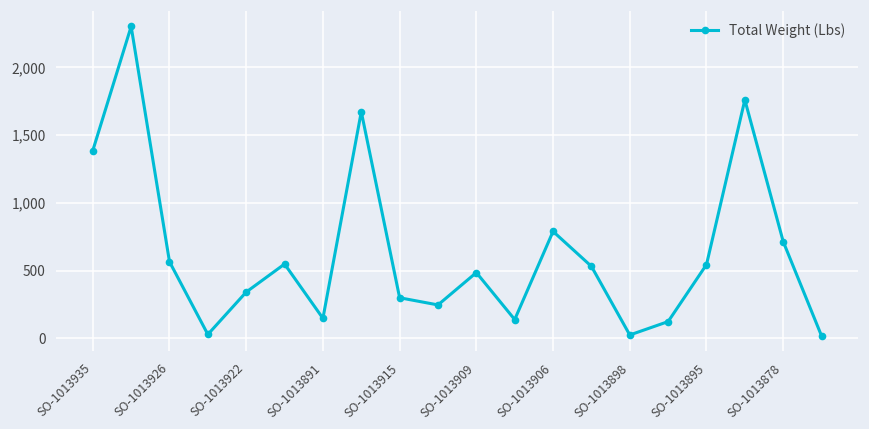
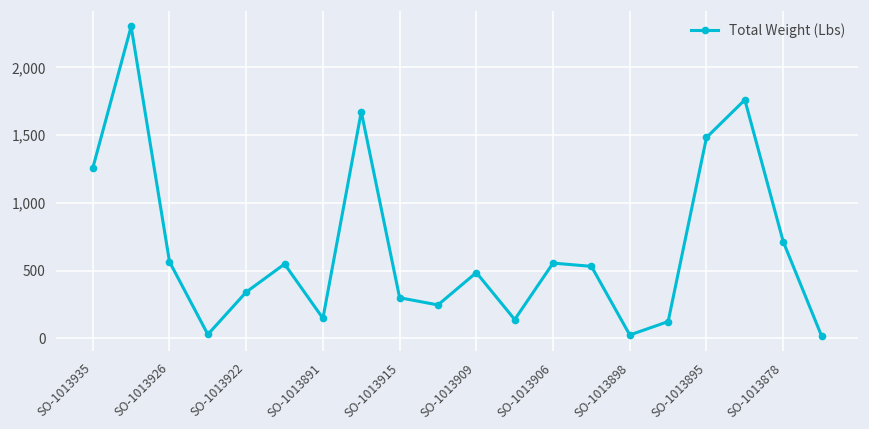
  {
-   "SO-1013935": "1,390",
+   "SO-1013935": "1,260",
    "SO-1013926": "570",
    "SO-1013922": "340",
    "SO-1013891": "150",
    "SO-1013915": "300",
    "SO-1013909": "490",
-   "SO-1013906": "790",
+   "SO-1013906": "560",
    "SO-1013898": "20",
-   "SO-1013895": "540",
+   "SO-1013895": "1,480",
    "SO-1013878": "710"
  }
